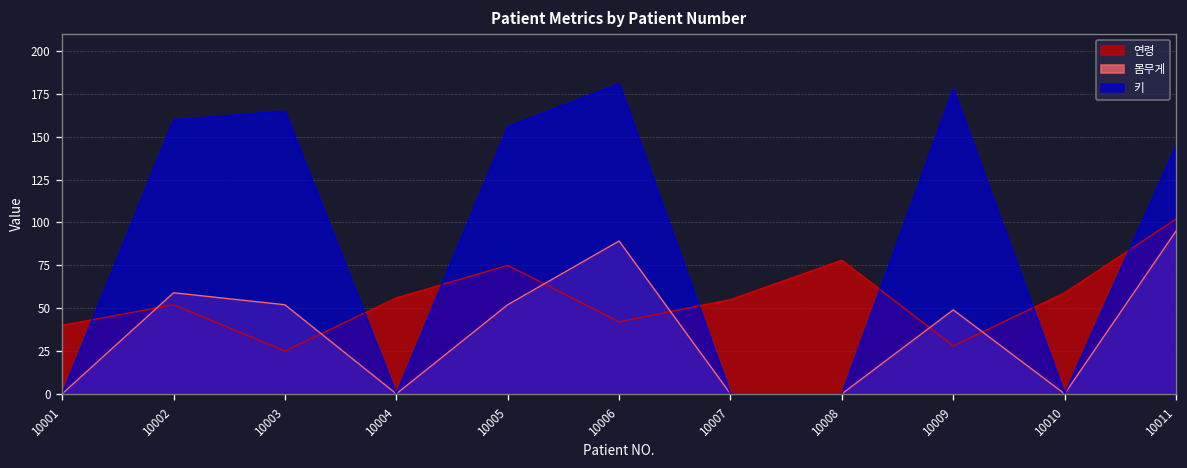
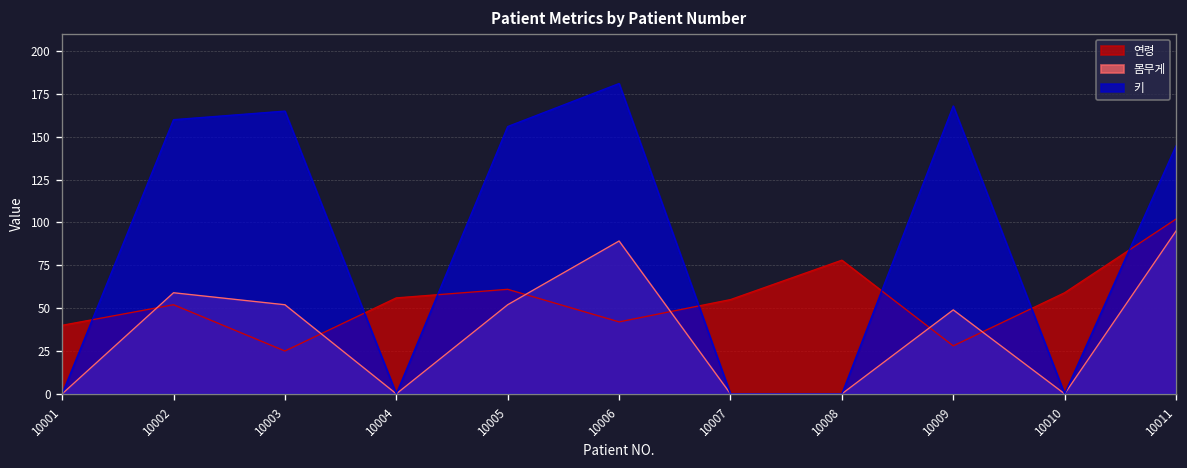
  {
    "연령": {
      "10001": 40,
      "10002": 52,
      "10003": 25,
      "10004": 56,
-     "10005": 75,
+     "10005": 61,
      "10006": 42,
      "10007": 55,
      "10008": 78,
      "10009": 28,
      "10010": 59,
      "10011": 102
    },
    "몸무게": {
      "10002": 59,
      "10003": 52,
      "10005": 52,
      "10006": 89,
      "10009": 49,
      "10011": 95
    },
    "키": {
      "10002": 160,
      "10003": 165,
      "10005": 156,
      "10006": 181,
-     "10009": 178,
+     "10009": 168,
      "10011": 145
    }
  }
